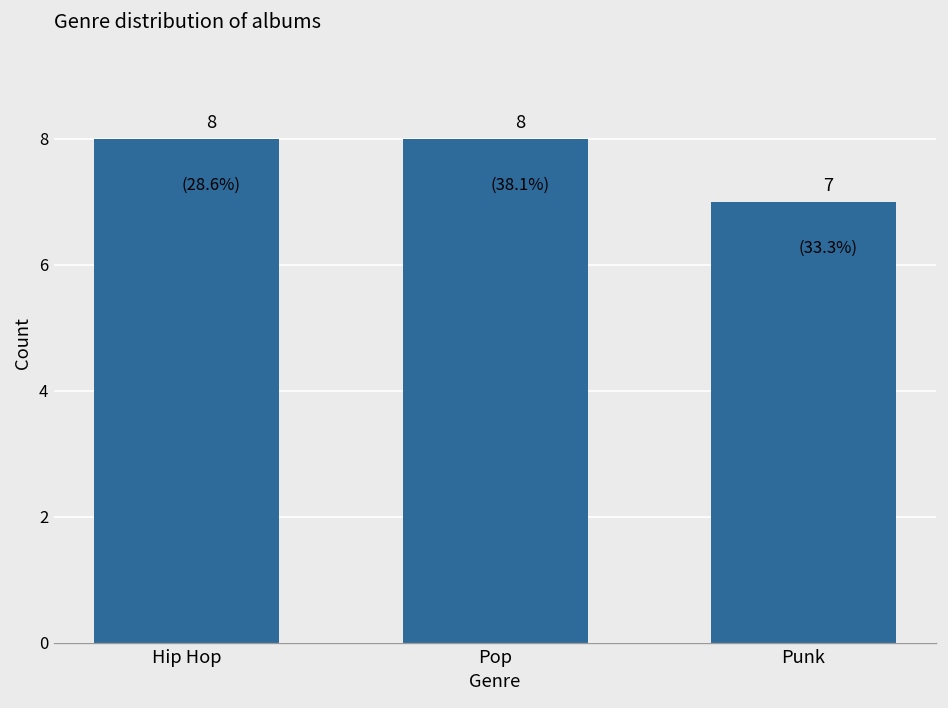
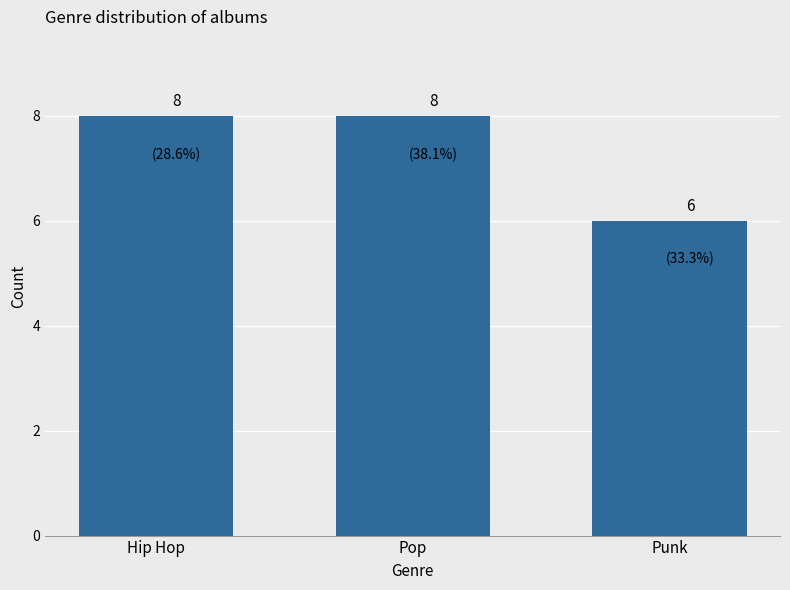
  {
    "Hip Hop": 8,
    "Pop": 8,
-   "Punk": 7
+   "Punk": 6
  }
